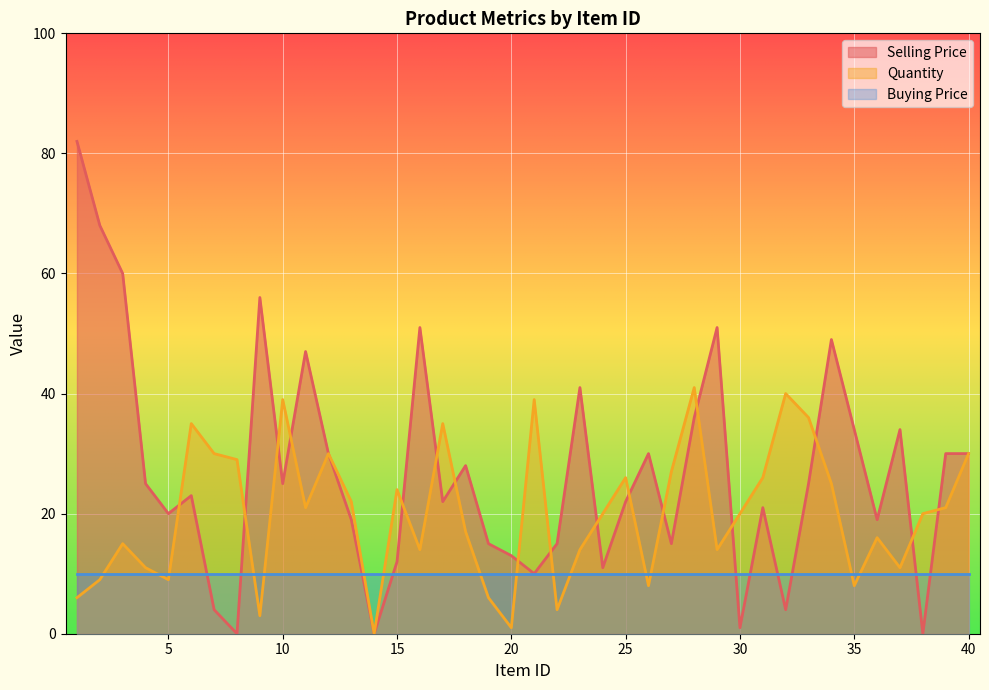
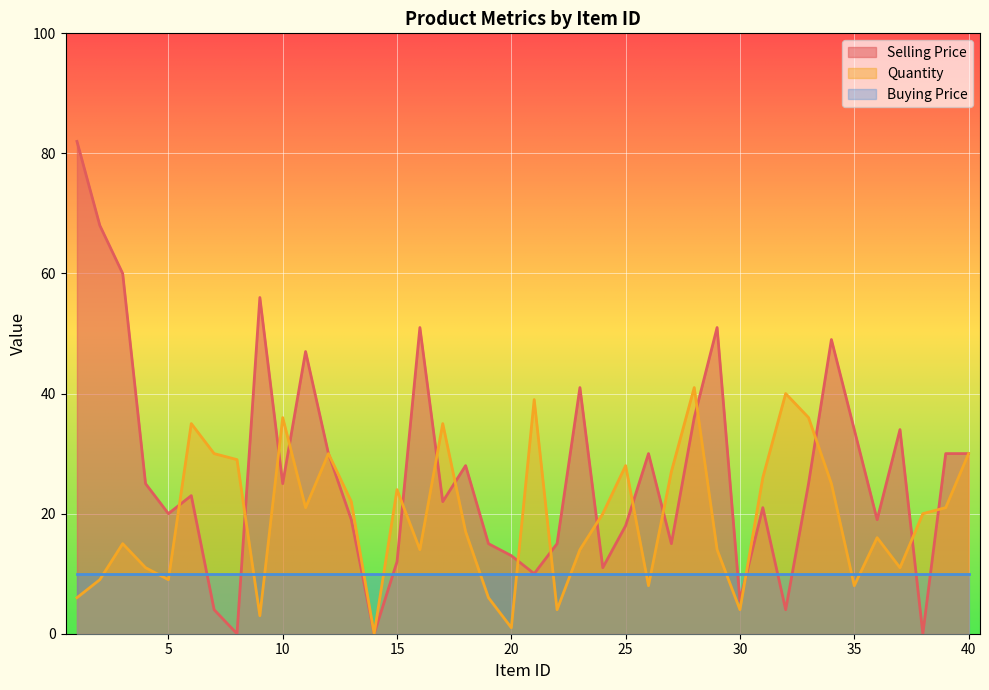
  {
    "Selling Price": {
      "5": 20,
      "10": 25,
      "15": 12,
      "20": 13,
-     "25": 22,
-     "30": 1,
+     "25": 18,
+     "30": 6,
      "35": 34
    },
    "Quantity": {
      "5": 9,
-     "10": 39,
+     "10": 36,
      "15": 24,
      "20": 1,
-     "25": 26,
-     "30": 20,
+     "25": 28,
+     "30": 4,
      "35": 8
    },
    "Buying Price": {
      "5": 10,
      "10": 10,
      "15": 10,
      "20": 10,
      "25": 10,
      "30": 10,
      "35": 10,
      "40": 10
    }
  }
